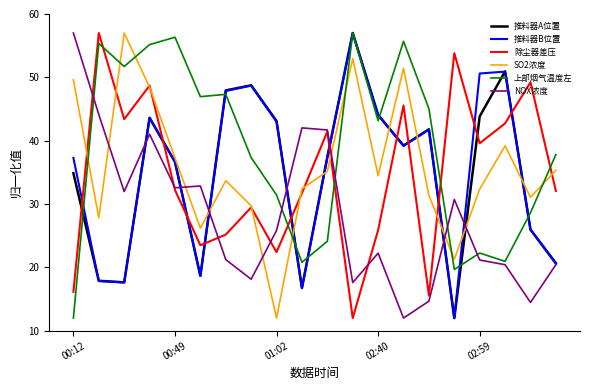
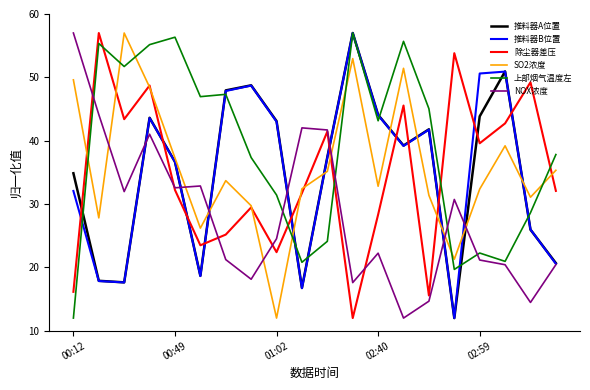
  {
    "推料器A位置": {
      "00:12": 35,
      "02:59": 44
    },
    "推料器B位置": {
-     "00:12": 37,
+     "00:12": 32,
      "02:59": 51
    },
    "除尘器差压": {
      "00:12": 16,
      "01:02": 22,
-     "02:40": 26,
+     "02:40": 28,
      "02:59": 40
    },
    "SO2浓度": {
      "00:12": 50,
      "00:49": 37,
      "01:02": 12,
-     "02:40": 34,
+     "02:40": 33,
      "02:59": 32
    },
    "上部烟气温度左": {
      "00:12": 12,
      "00:49": 56,
      "01:02": 31,
      "02:40": 43,
      "02:59": 22
    },
    "NOX浓度": {
      "00:12": 57,
-     "01:02": 26,
+     "01:02": 25,
      "02:40": 22,
      "02:59": 21
    }
  }
